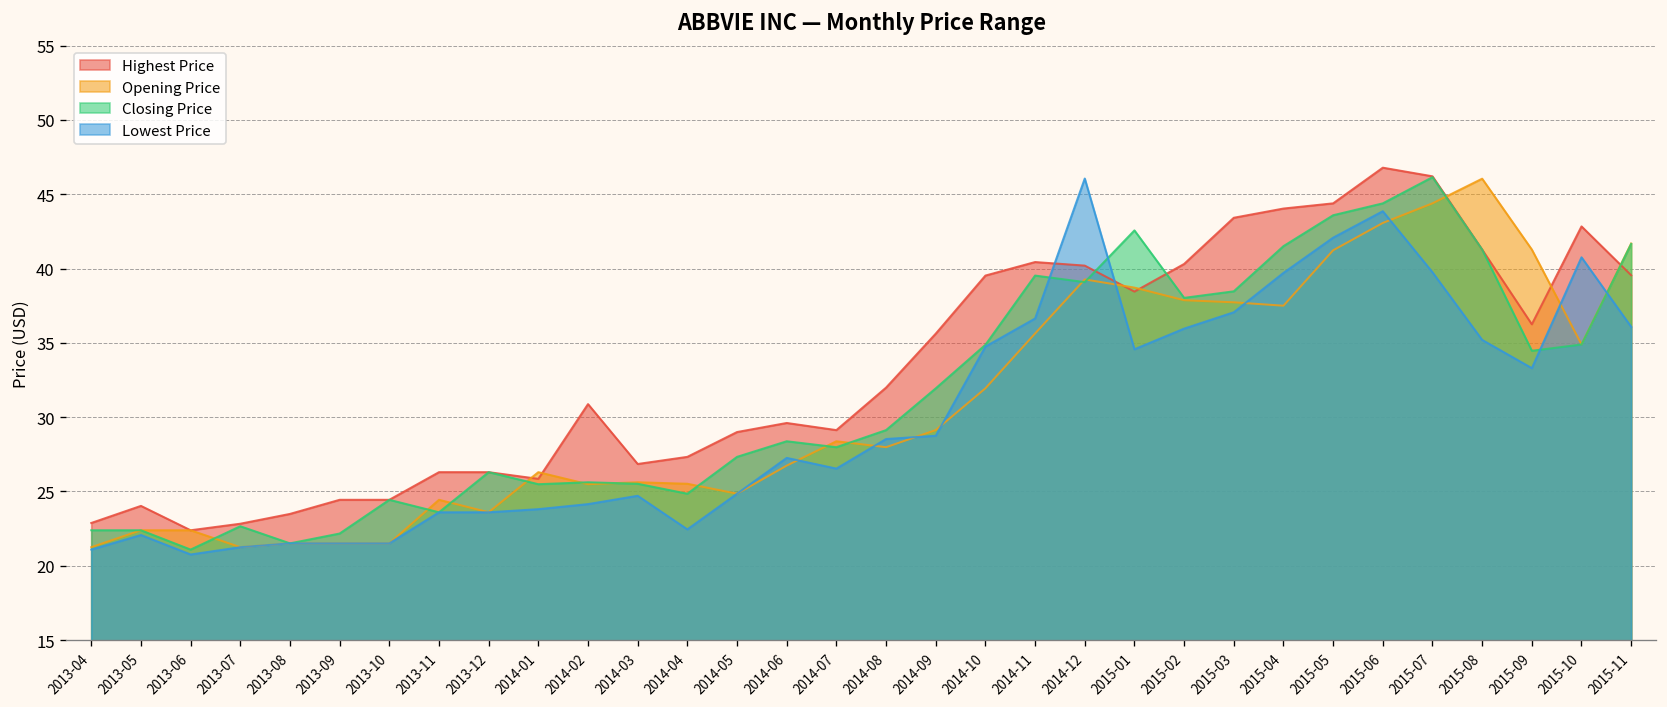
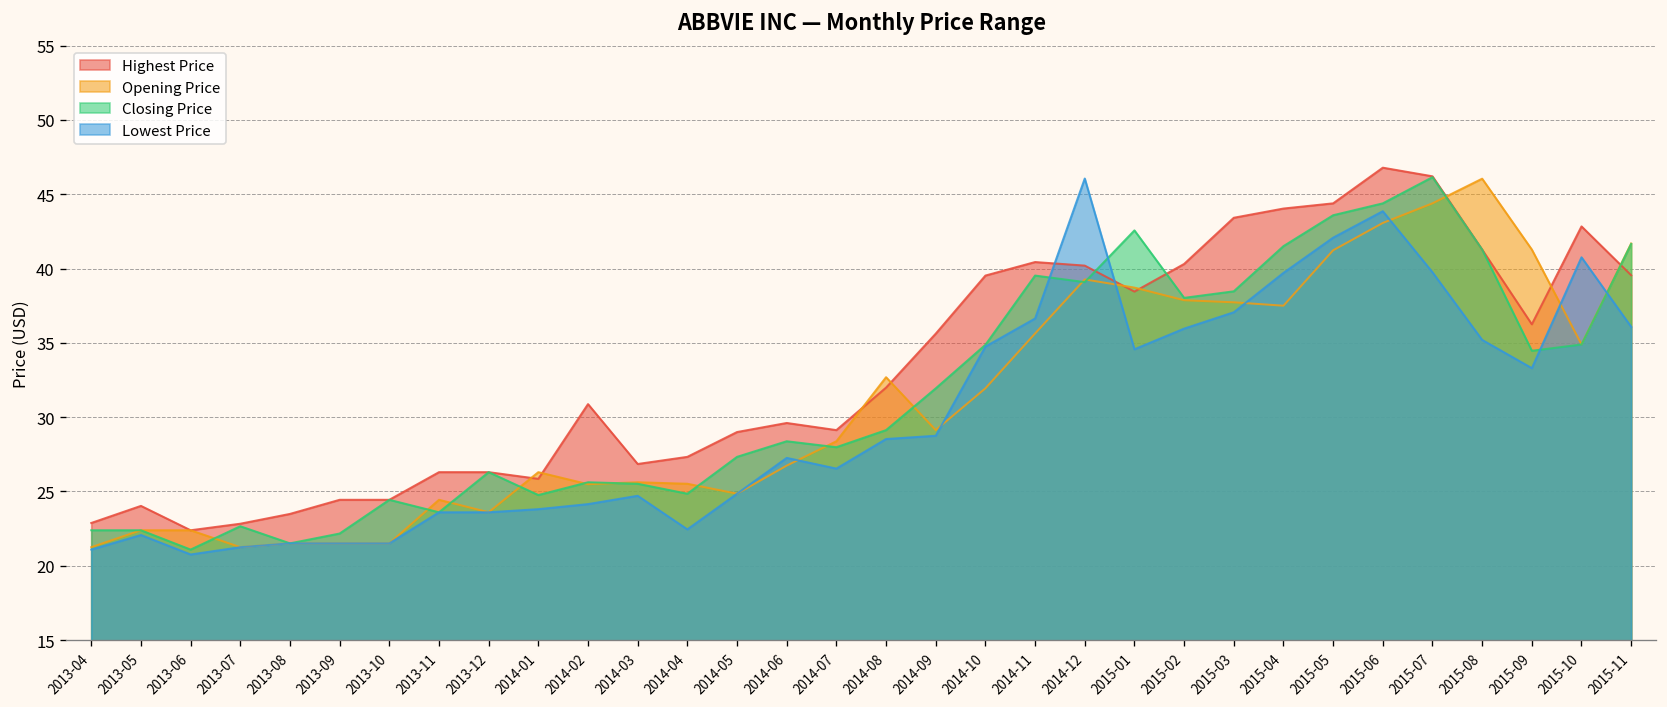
  {
    "Highest Price": {
      "2013-04": 22.9,
      "2013-05": 24.0,
      "2013-08": 23.5,
      "2013-09": 24.4,
      "2013-11": 26.3,
      "2014-01": 25.9,
      "2014-02": 30.9,
      "2014-03": 26.9,
      "2014-04": 27.3,
      "2014-05": 29.0,
      "2014-06": 29.6,
      "2014-07": 29.1,
      "2014-08": 32.0,
      "2014-09": 35.6,
      "2014-10": 39.5,
      "2014-11": 40.4,
      "2014-12": 40.2,
      "2015-01": 38.5,
      "2015-02": 40.3,
      "2015-03": 43.4,
      "2015-04": 44.0,
      "2015-05": 44.4,
      "2015-06": 46.8,
      "2015-09": 36.3,
      "2015-10": 42.8,
      "2015-11": 39.6
    },
    "Opening Price": {
      "2013-11": 24.4,
      "2014-01": 26.3,
      "2014-04": 25.5,
      "2014-06": 26.7,
      "2014-07": 28.4,
-     "2014-08": 28.0,
+     "2014-08": 32.7,
      "2014-09": 29.1,
      "2014-10": 31.9,
      "2014-11": 35.6,
      "2015-01": 38.7,
      "2015-03": 37.7,
      "2015-04": 37.5,
      "2015-05": 41.2,
      "2015-06": 43.1,
      "2015-07": 44.4,
      "2015-08": 46.1,
      "2015-09": 41.3
    },
    "Closing Price": {
      "2013-04": 22.4,
      "2013-06": 21.1,
      "2013-09": 22.2,
-     "2014-01": 25.5,
+     "2014-01": 24.8,
      "2014-04": 24.9,
      "2014-05": 27.3,
      "2014-06": 28.4,
      "2014-07": 28.0,
      "2014-08": 29.1,
      "2014-09": 31.9,
      "2014-11": 39.5,
      "2015-01": 42.6,
      "2015-03": 38.5,
      "2015-04": 41.5,
      "2015-05": 43.6,
      "2015-06": 44.4,
      "2015-09": 34.5
    },
    "Lowest Price": {
      "2013-05": 22.1,
      "2013-06": 20.8,
      "2014-01": 23.8,
      "2014-02": 24.2,
      "2014-03": 24.7,
      "2014-04": 22.5,
      "2014-06": 27.3,
      "2014-07": 26.5,
      "2014-08": 28.5,
      "2014-09": 28.8,
      "2014-11": 36.6,
      "2014-12": 46.1,
      "2015-01": 34.6,
      "2015-02": 36.0,
      "2015-03": 37.1,
      "2015-04": 39.7,
      "2015-05": 42.1,
      "2015-06": 43.9,
      "2015-07": 39.8,
      "2015-08": 35.2,
      "2015-09": 33.3,
      "2015-10": 40.8,
      "2015-11": 36.1
    }
  }
